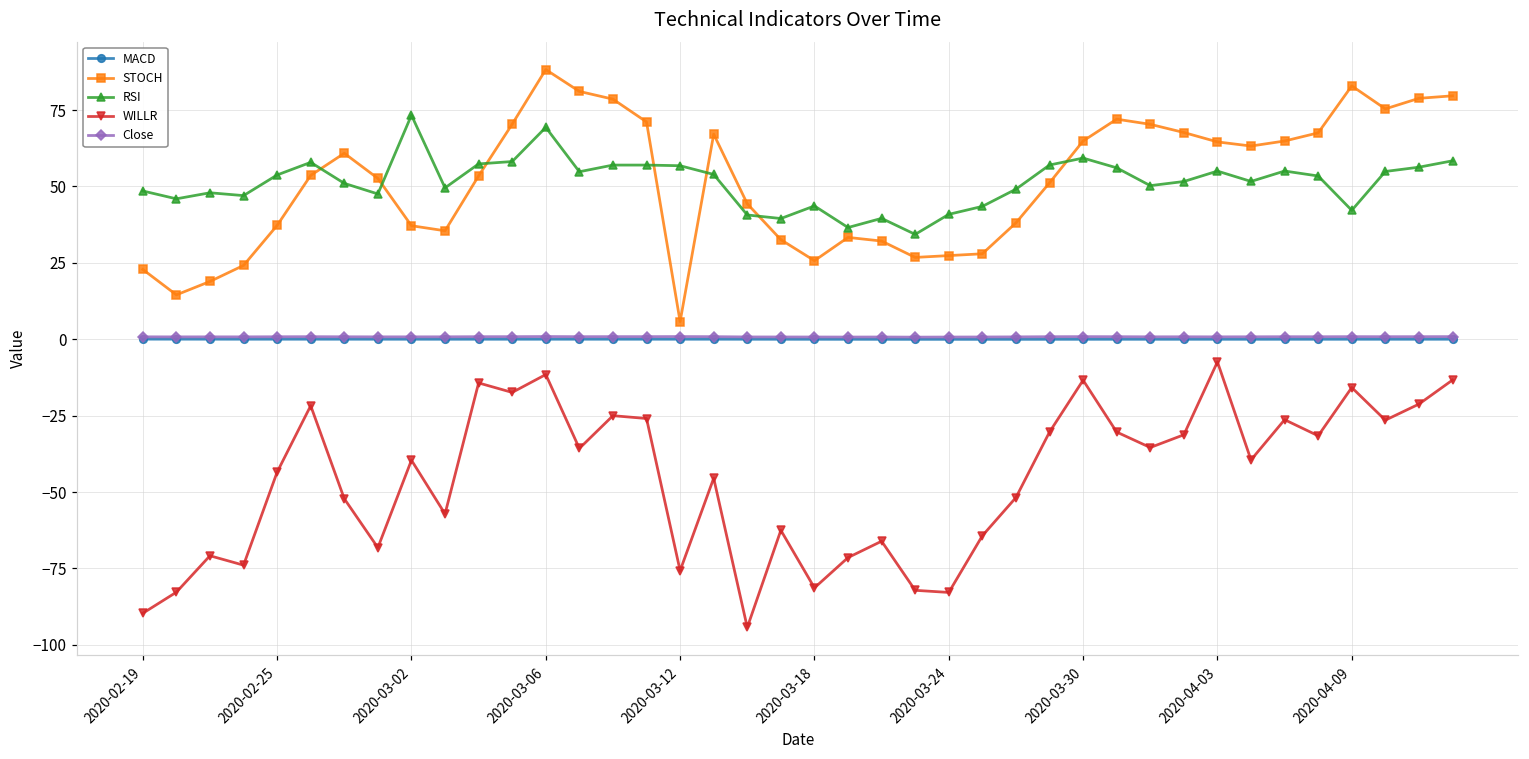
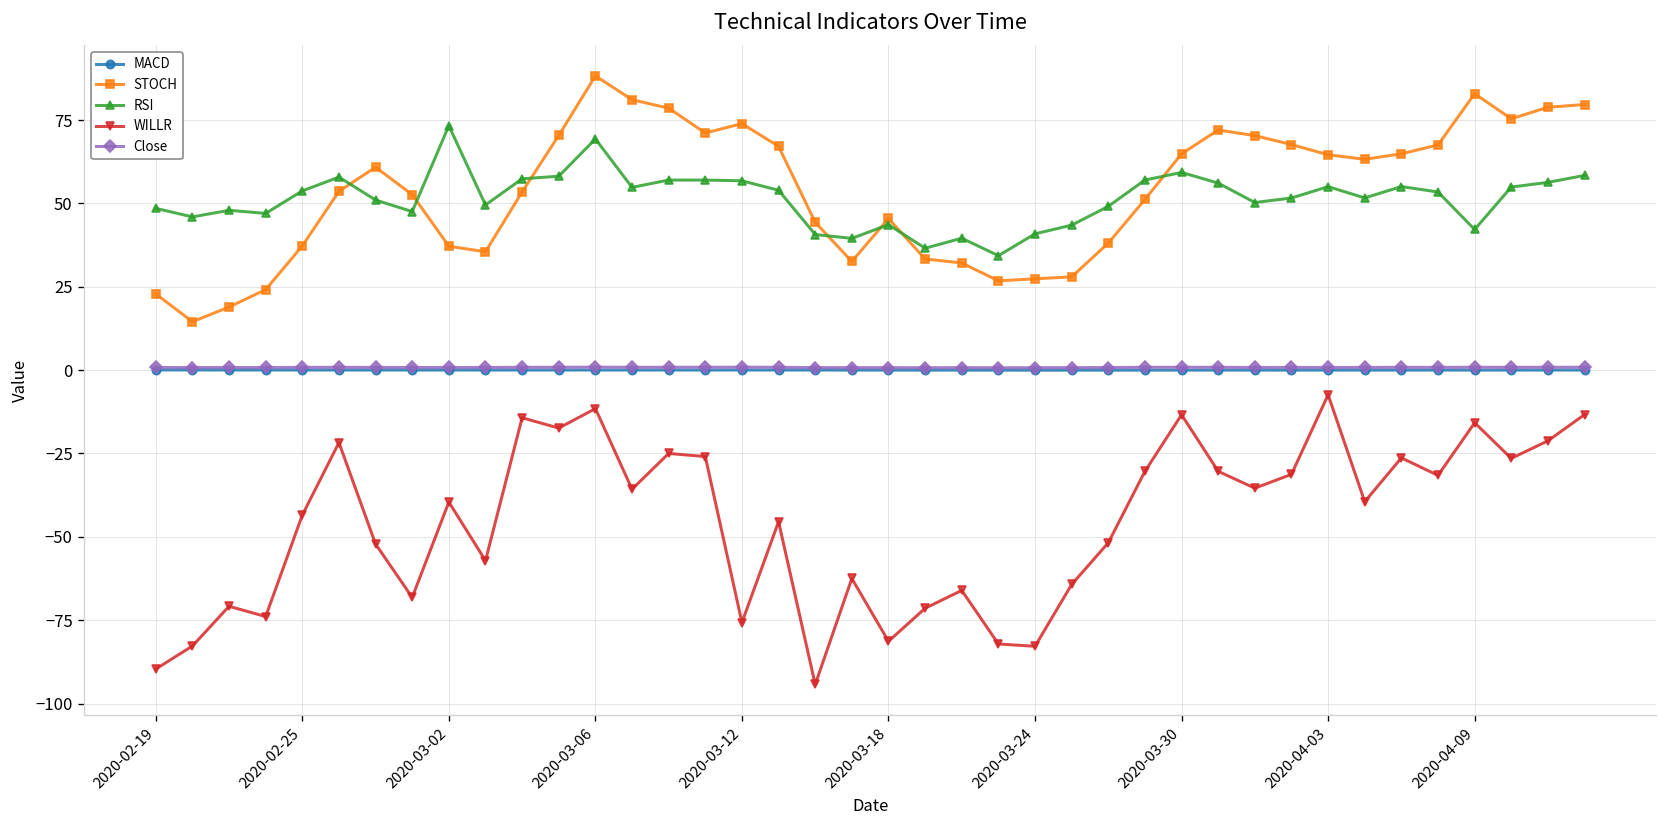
  {
    "STOCH": {
      "2020-02-19": 23,
      "2020-02-25": 37,
      "2020-03-02": 37,
      "2020-03-06": 88,
-     "2020-03-12": 6,
-     "2020-03-18": 26,
+     "2020-03-12": 74,
+     "2020-03-18": 45,
      "2020-03-24": 27,
      "2020-03-30": 65,
      "2020-04-03": 65,
      "2020-04-09": 83
    },
    "RSI": {
      "2020-02-19": 49,
      "2020-02-25": 54,
      "2020-03-02": 73,
      "2020-03-06": 69,
      "2020-03-12": 57,
      "2020-03-18": 44,
      "2020-03-24": 41,
      "2020-03-30": 59,
      "2020-04-03": 55,
      "2020-04-09": 42
    },
    "WILLR": {
      "2020-02-19": -90,
      "2020-02-25": -43,
      "2020-03-02": -40,
      "2020-03-06": -12,
      "2020-03-12": -76,
      "2020-03-18": -81,
      "2020-03-24": -83,
      "2020-03-30": -13,
      "2020-04-03": -7,
      "2020-04-09": -16
    }
  }
